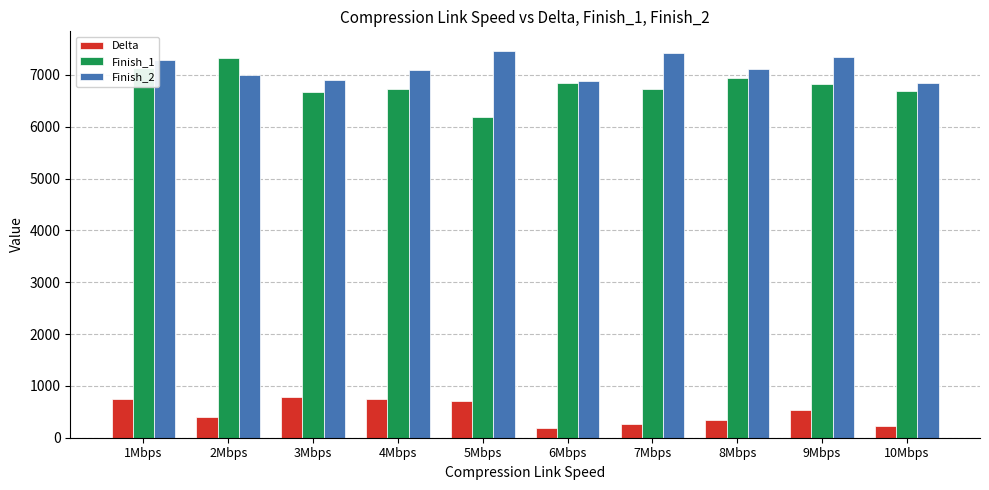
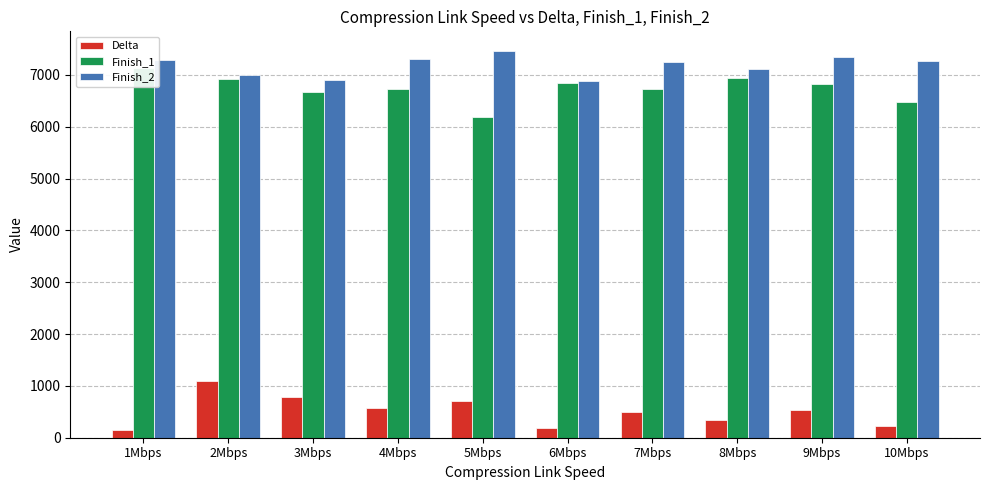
  {
    "Delta": {
-     "1Mbps": 700,
-     "2Mbps": 400,
+     "1Mbps": 200,
+     "2Mbps": 1100,
      "3Mbps": 800,
-     "4Mbps": 700,
+     "4Mbps": 600,
      "5Mbps": 700,
      "6Mbps": 200,
-     "7Mbps": 300,
+     "7Mbps": 500,
      "8Mbps": 300,
      "9Mbps": 500,
      "10Mbps": 200
    },
    "Finish_1": {
-     "2Mbps": 7300,
+     "2Mbps": 6900,
      "3Mbps": 6700,
      "4Mbps": 6700,
      "5Mbps": 6200,
      "6Mbps": 6800,
      "7Mbps": 6700,
      "8Mbps": 6900,
      "9Mbps": 6800,
-     "10Mbps": 6700
+     "10Mbps": 6500
    },
    "Finish_2": {
      "1Mbps": 7300,
      "2Mbps": 7000,
      "3Mbps": 6900,
-     "4Mbps": 7100,
+     "4Mbps": 7300,
      "5Mbps": 7500,
      "6Mbps": 6900,
-     "7Mbps": 7400,
+     "7Mbps": 7200,
      "8Mbps": 7100,
      "9Mbps": 7300,
-     "10Mbps": 6800
+     "10Mbps": 7300
    }
  }
